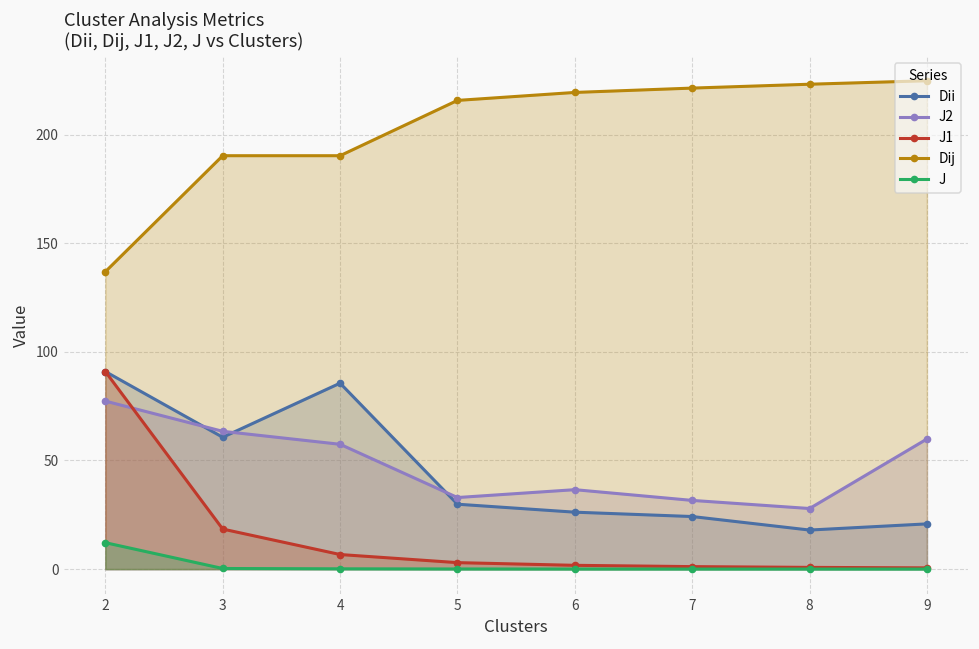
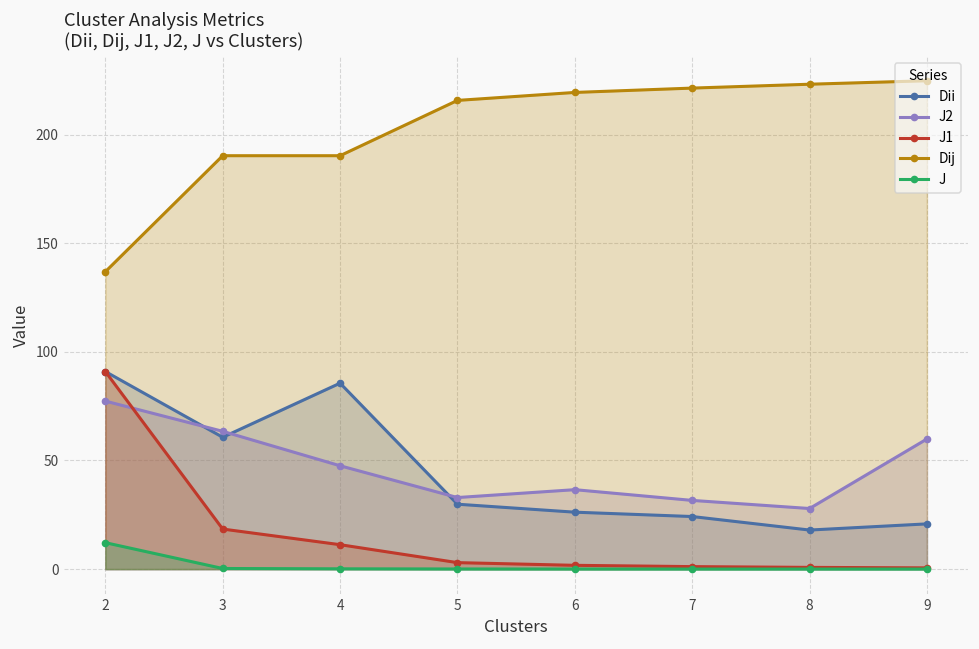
  {
    "Dii": {
      "3": 61,
      "4": 86,
      "5": 30,
      "6": 26,
      "7": 24,
      "8": 18,
      "9": 21
    },
    "J2": {
      "2": 77,
      "3": 63,
-     "4": 57,
+     "4": 48,
      "5": 33,
      "6": 37,
      "7": 32,
      "8": 28,
      "9": 60
    },
    "J1": {
      "3": 18,
-     "4": 7,
+     "4": 11,
      "5": 3,
      "6": 2
    },
    "Dij": {
      "2": 137,
      "3": 190,
      "4": 190,
      "5": 216,
      "6": 219,
      "7": 221,
      "8": 223
    },
    "J": {
      "2": 12,
      "3": 0,
      "4": 0,
      "5": 0,
      "6": 0
    }
  }
